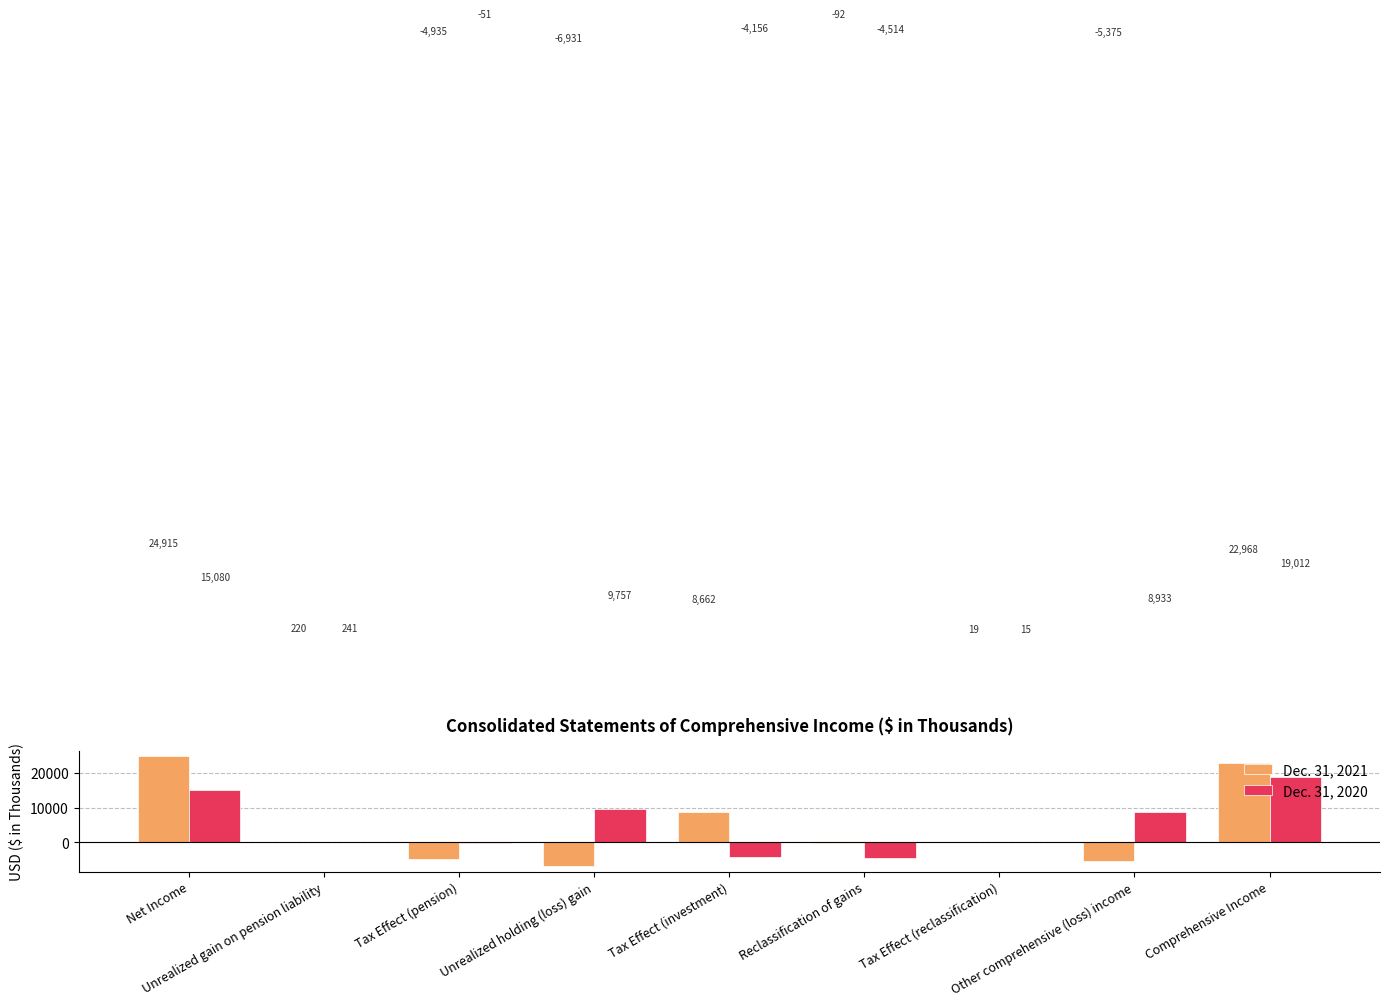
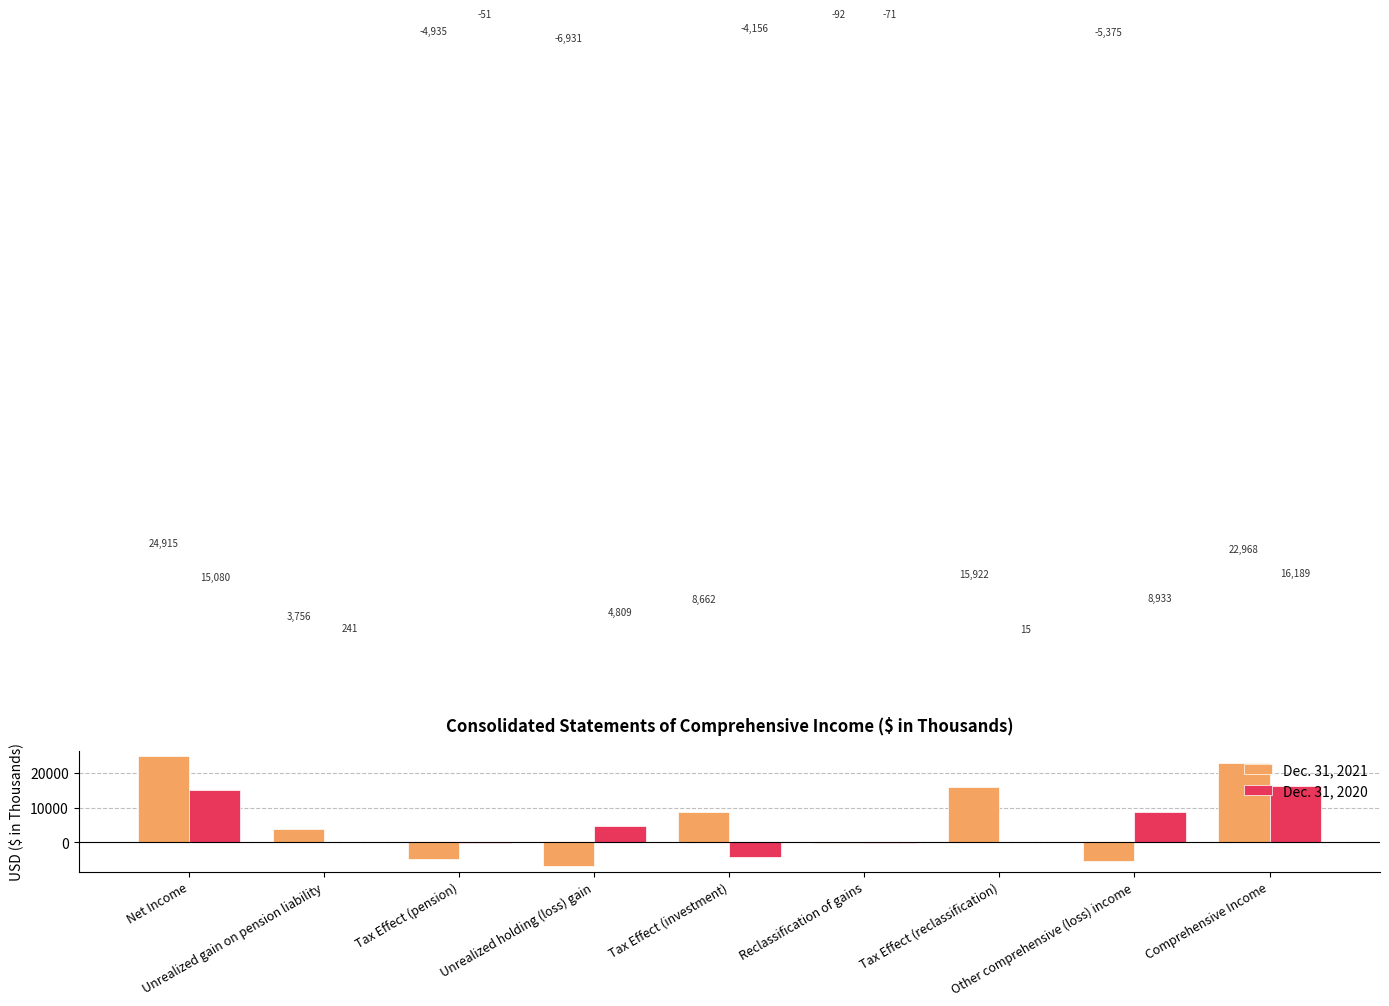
  {
    "Dec. 31, 2021": {
-     "Unrealized gain on pension liability": "220",
-     "Tax Effect (reclassification)": "19"
+     "Unrealized gain on pension liability": "3,756",
+     "Tax Effect (reclassification)": "15,922"
    },
    "Dec. 31, 2020": {
-     "Unrealized holding (loss) gain": "9,757",
-     "Reclassification of gains": "-4,514",
-     "Comprehensive Income": "19,012"
+     "Unrealized holding (loss) gain": "4,809",
+     "Reclassification of gains": "-71",
+     "Comprehensive Income": "16,189"
    }
  }
